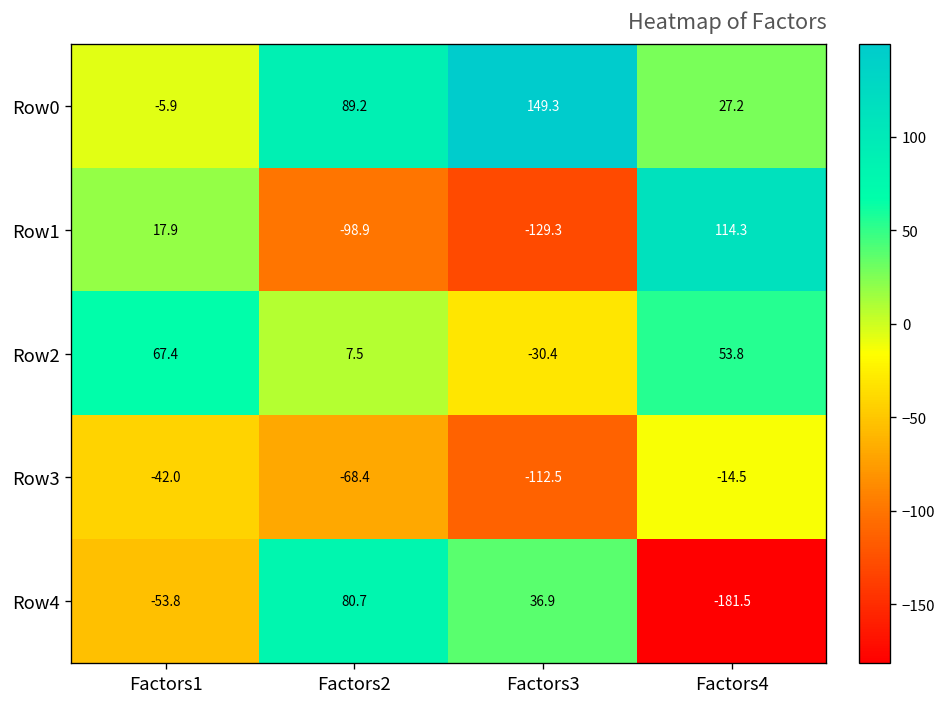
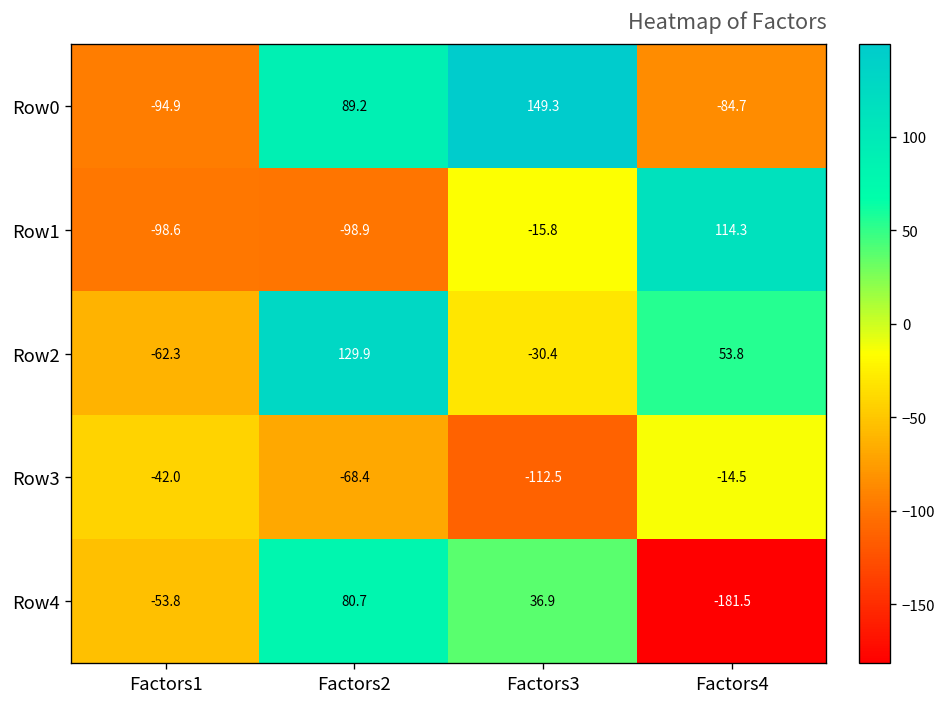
  {
    "Row0": {
-     "Factors1": -5.9,
+     "Factors1": -94.9,
      "Factors2": 89.2,
      "Factors3": 149.3,
-     "Factors4": 27.2
+     "Factors4": -84.7
    },
    "Row1": {
-     "Factors1": 17.9,
+     "Factors1": -98.6,
      "Factors2": -98.9,
-     "Factors3": -129.3,
+     "Factors3": -15.8,
      "Factors4": 114.3
    },
    "Row2": {
-     "Factors1": 67.4,
-     "Factors2": 7.5,
+     "Factors1": -62.3,
+     "Factors2": 129.9,
      "Factors3": -30.4,
      "Factors4": 53.8
    },
    "Row3": {
      "Factors1": -42.0,
      "Factors2": -68.4,
      "Factors3": -112.5,
      "Factors4": -14.5
    },
    "Row4": {
      "Factors1": -53.8,
      "Factors2": 80.7,
      "Factors3": 36.9,
      "Factors4": -181.5
    }
  }
